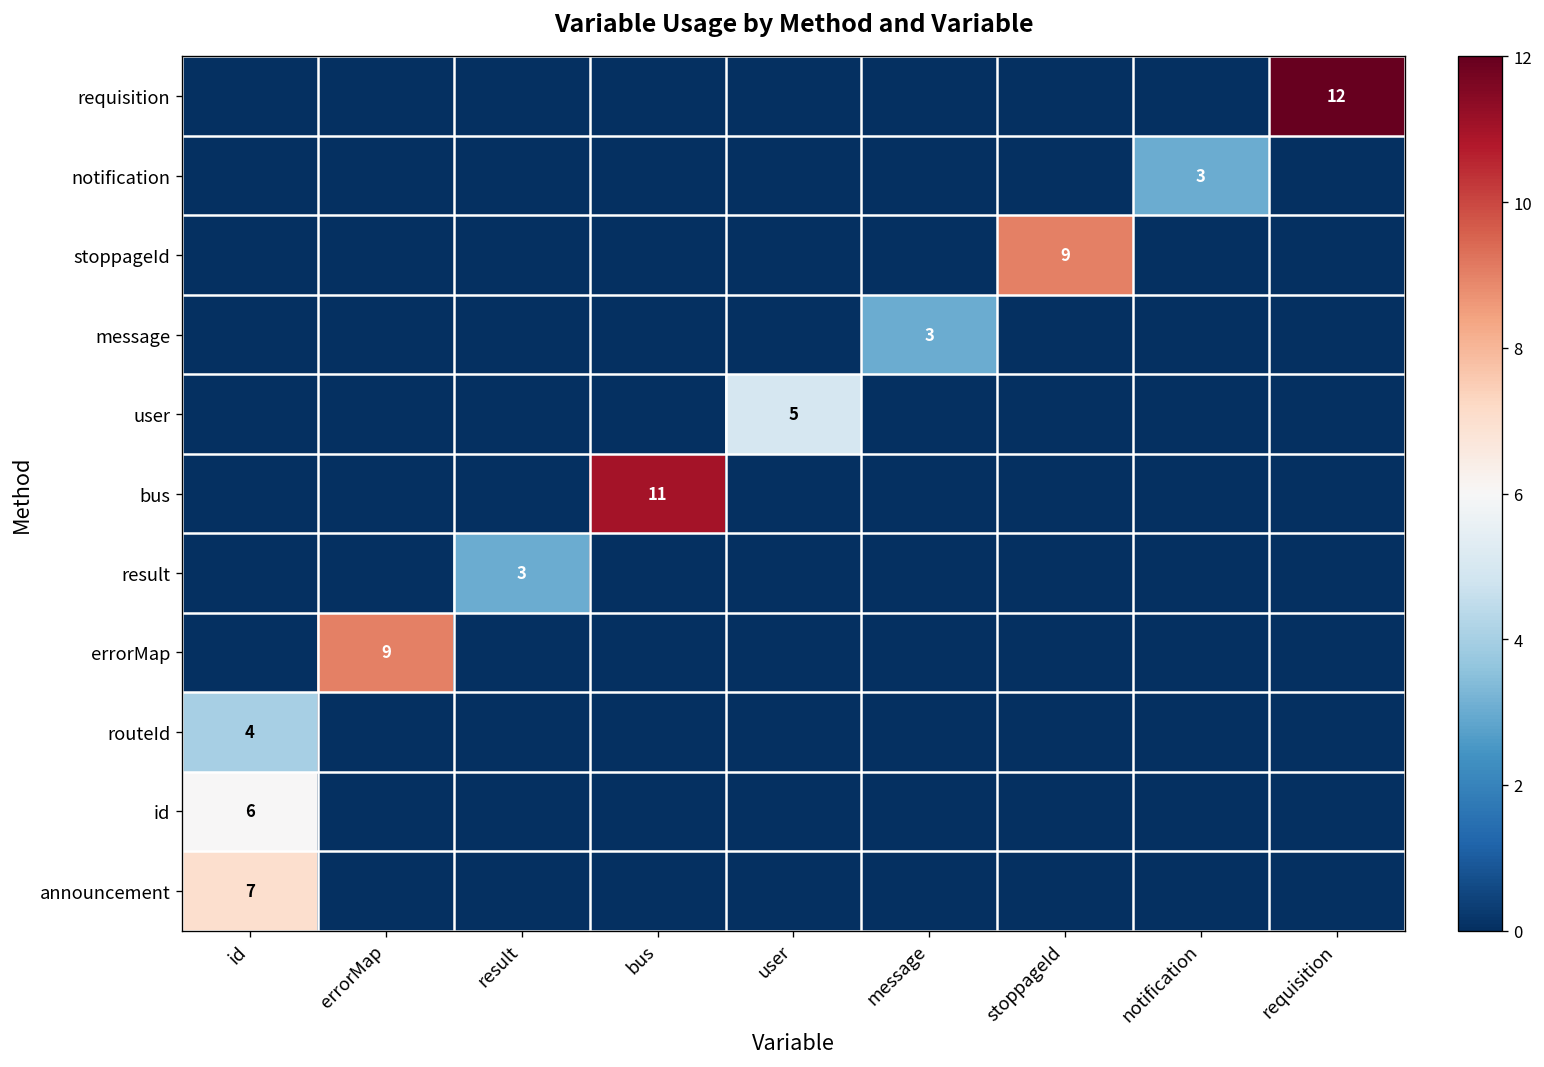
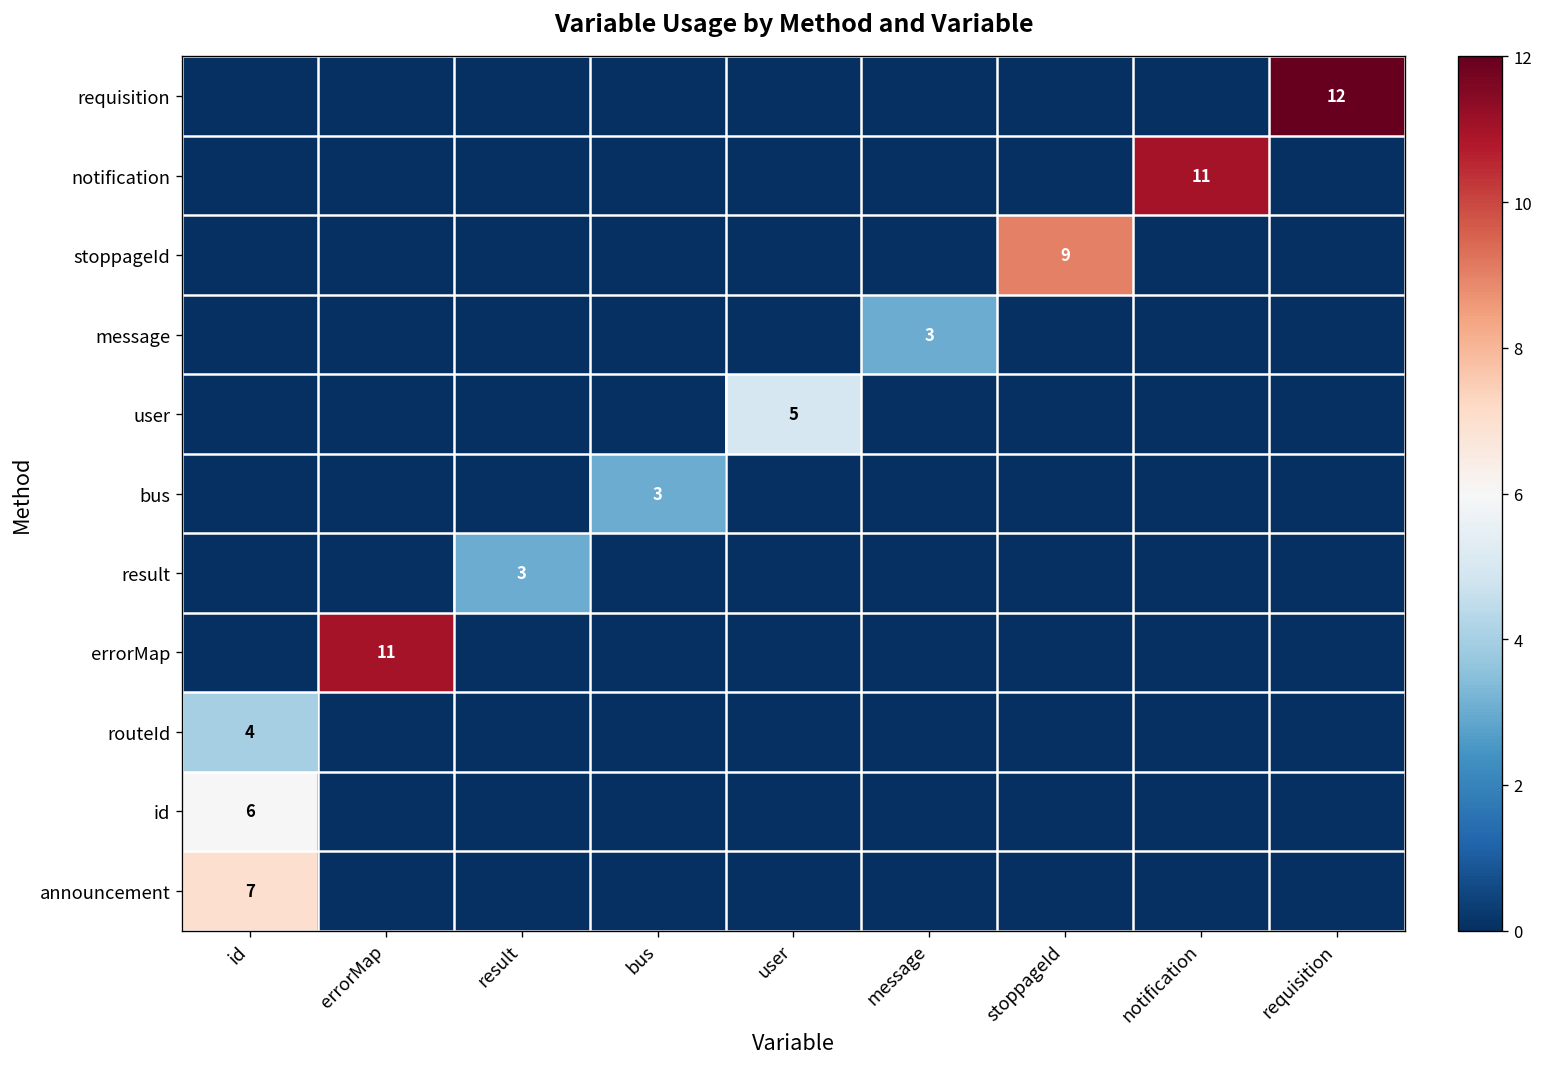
  {
    "requisition": {
      "requisition": 12
    },
    "notification": {
-     "notification": 3
+     "notification": 11
    },
    "stoppageId": {
      "stoppageId": 9
    },
    "message": {
      "message": 3
    },
    "user": {
      "user": 5
    },
    "bus": {
-     "bus": 11
+     "bus": 3
    },
    "result": {
      "result": 3
    },
    "errorMap": {
-     "errorMap": 9
+     "errorMap": 11
    },
    "routeId": {
      "id": 4
    },
    "id": {
      "id": 6
    },
    "announcement": {
      "id": 7
    }
  }
